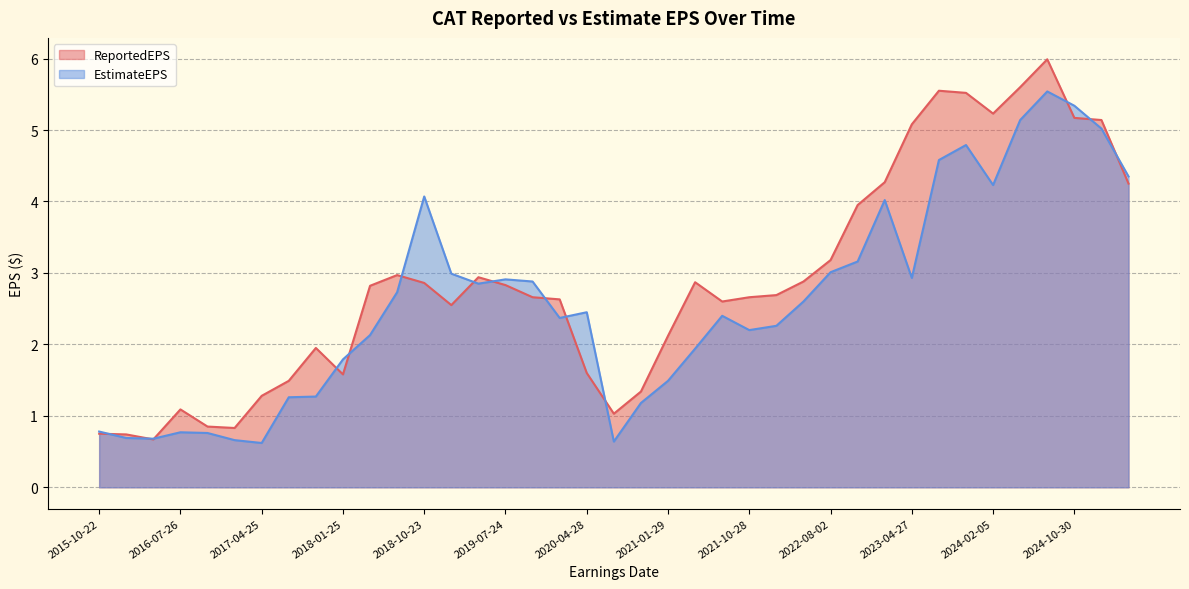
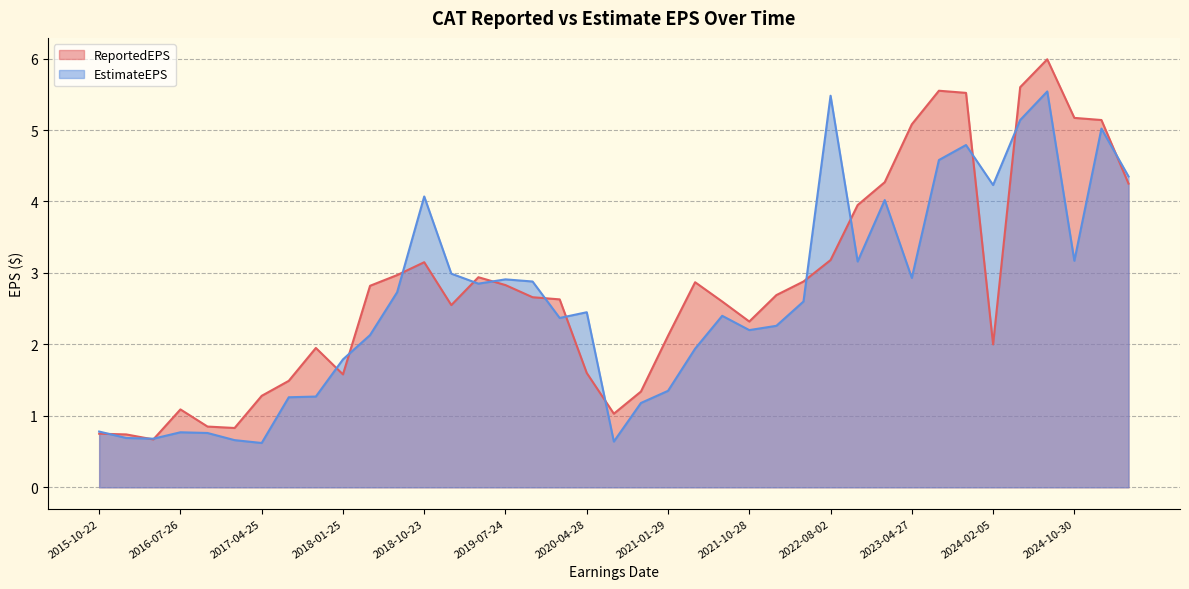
  {
    "ReportedEPS": {
      "2016-07-26": 1.1,
      "2017-04-25": 1.3,
      "2018-01-25": 1.6,
-     "2018-10-23": 2.9,
+     "2018-10-23": 3.2,
      "2019-07-24": 2.8,
      "2020-04-28": 1.6,
      "2021-01-29": 2.1,
-     "2021-10-28": 2.7,
+     "2021-10-28": 2.3,
      "2022-08-02": 3.2,
      "2023-04-27": 5.1,
-     "2024-02-05": 5.2,
+     "2024-02-05": 2.0,
      "2024-10-30": 5.2
    },
    "EstimateEPS": {
      "2016-07-26": 0.8,
      "2017-04-25": 0.6,
      "2018-01-25": 1.8,
      "2018-10-23": 4.1,
      "2019-07-24": 2.9,
      "2020-04-28": 2.5,
-     "2021-01-29": 1.5,
+     "2021-01-29": 1.4,
      "2021-10-28": 2.2,
-     "2022-08-02": 3.0,
+     "2022-08-02": 5.5,
      "2023-04-27": 2.9,
      "2024-02-05": 4.2,
-     "2024-10-30": 5.3
+     "2024-10-30": 3.2
    }
  }
